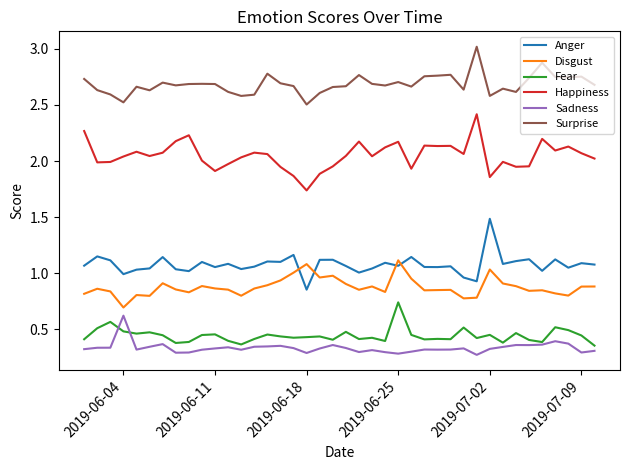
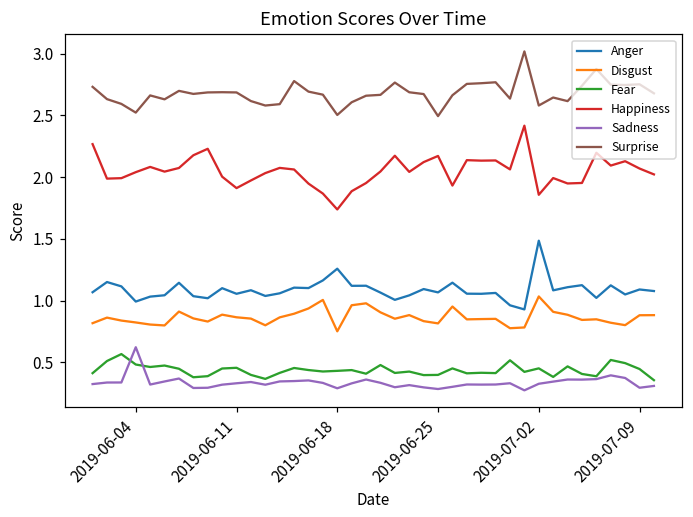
  {
    "Anger": {
      "2019-06-04": 0.99,
      "2019-06-11": 1.06,
-     "2019-06-18": 0.85,
+     "2019-06-18": 1.26,
      "2019-06-25": 1.07,
      "2019-07-02": 1.49,
      "2019-07-09": 1.09
    },
    "Disgust": {
-     "2019-06-04": 0.70,
+     "2019-06-04": 0.82,
      "2019-06-11": 0.87,
-     "2019-06-18": 1.08,
-     "2019-06-25": 1.12,
+     "2019-06-18": 0.75,
+     "2019-06-25": 0.82,
      "2019-07-02": 1.03,
      "2019-07-09": 0.88
    },
    "Fear": {
      "2019-06-04": 0.48,
      "2019-06-11": 0.46,
      "2019-06-18": 0.43,
-     "2019-06-25": 0.74,
+     "2019-06-25": 0.40,
      "2019-07-02": 0.45,
      "2019-07-09": 0.45
    },
    "Happiness": {
      "2019-06-04": 2.04,
      "2019-06-11": 1.91,
      "2019-06-18": 1.74,
      "2019-06-25": 2.17,
      "2019-07-02": 1.86,
      "2019-07-09": 2.07
    },
    "Sadness": {
      "2019-06-04": 0.62,
      "2019-06-11": 0.33,
      "2019-06-18": 0.29,
      "2019-06-25": 0.28,
      "2019-07-02": 0.33,
      "2019-07-09": 0.29
    },
    "Surprise": {
      "2019-06-04": 2.52,
      "2019-06-11": 2.69,
      "2019-06-18": 2.50,
-     "2019-06-25": 2.70,
+     "2019-06-25": 2.49,
      "2019-07-02": 2.58
    }
  }
